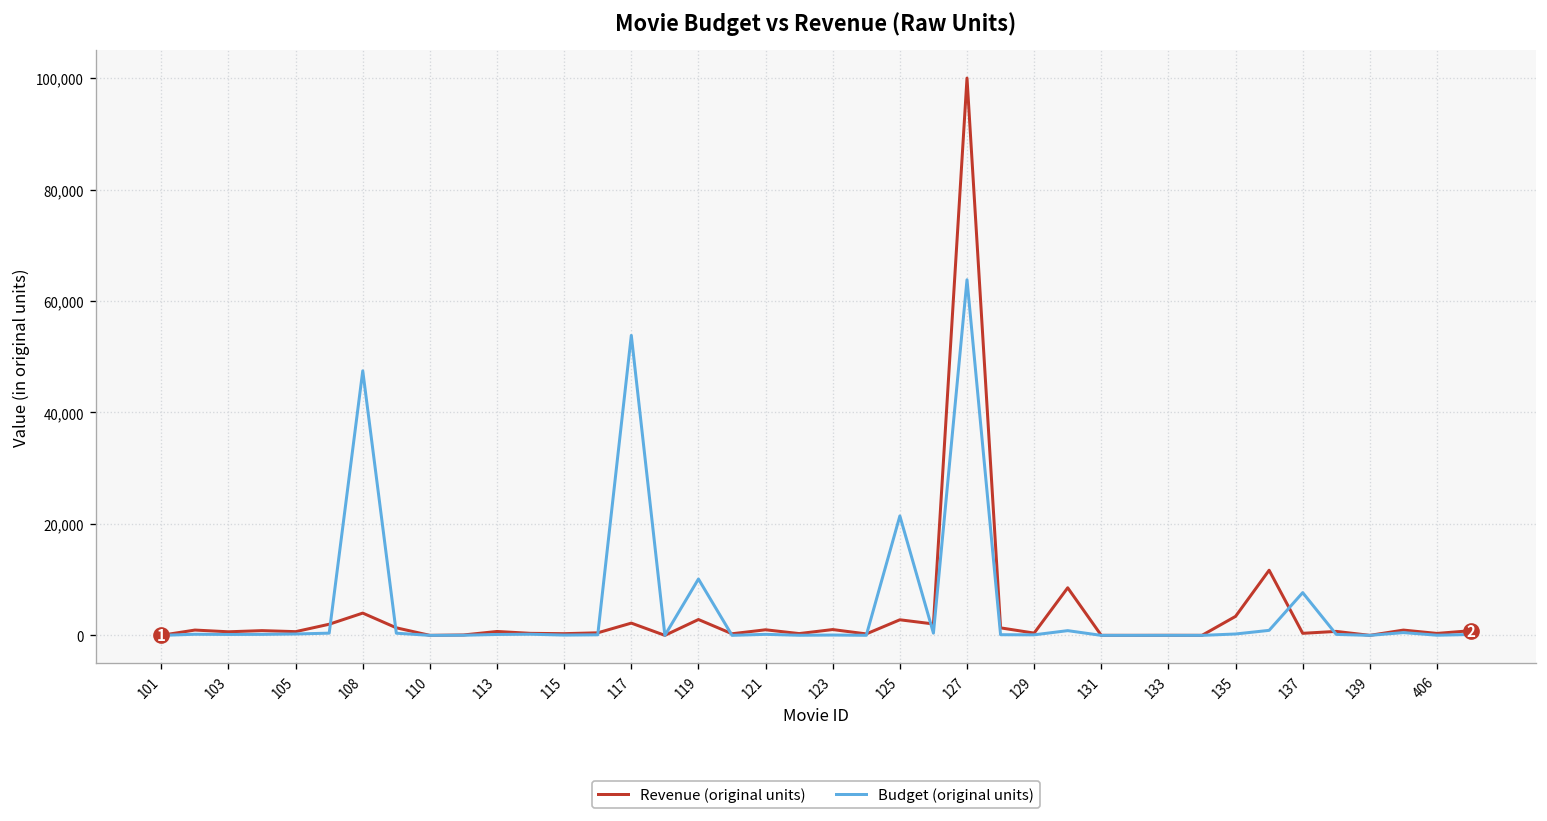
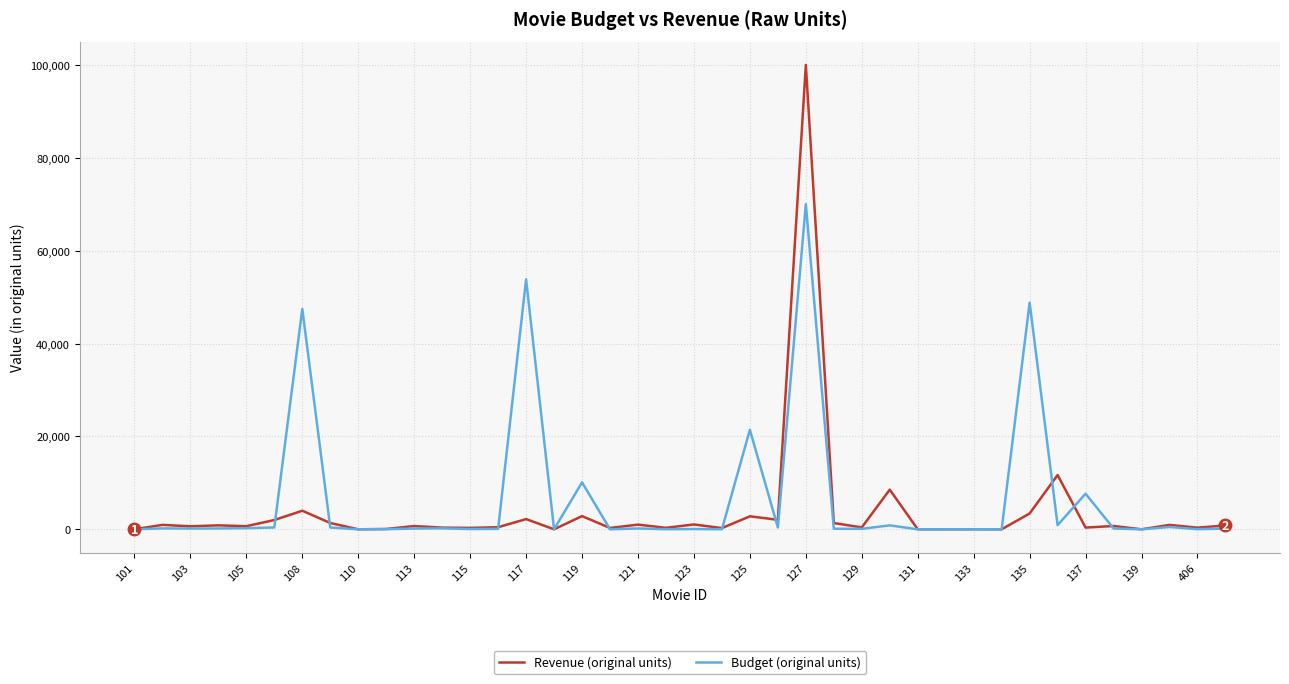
  {
    "Budget (original units)": {
      "108": "47,000",
      "117": "54,000",
      "119": "10,000",
      "121": "0",
      "123": "0",
      "125": "21,000",
-     "127": "64,000",
-     "135": "0",
+     "127": "70,000",
+     "135": "49,000",
      "137": "8,000"
    }
  }
